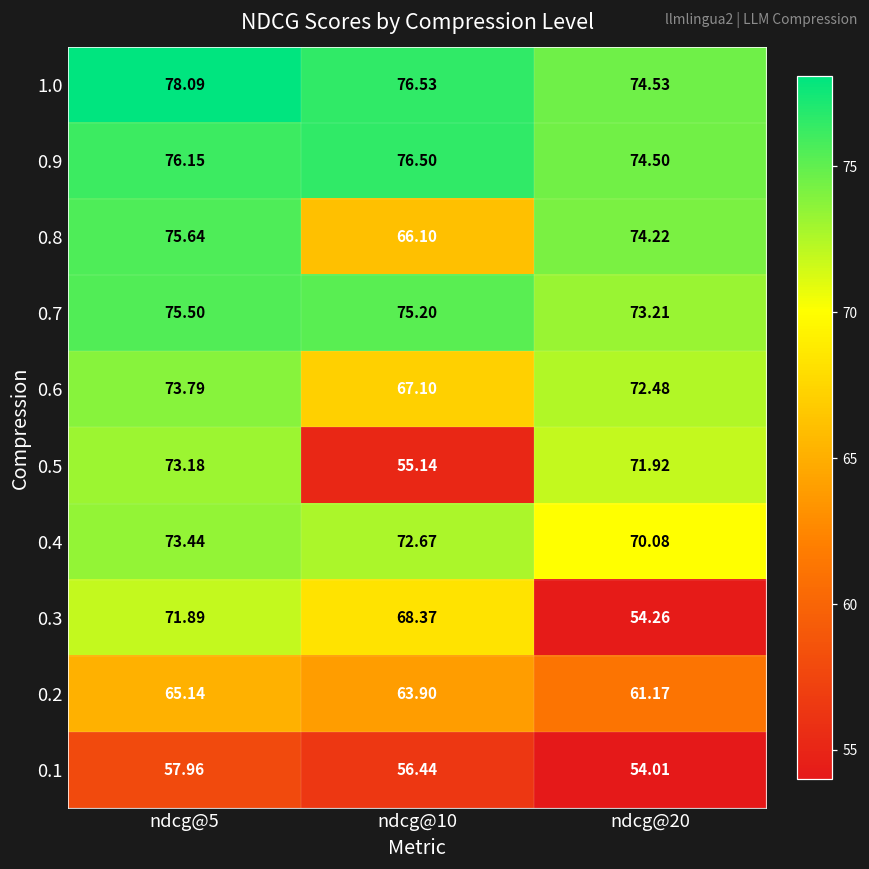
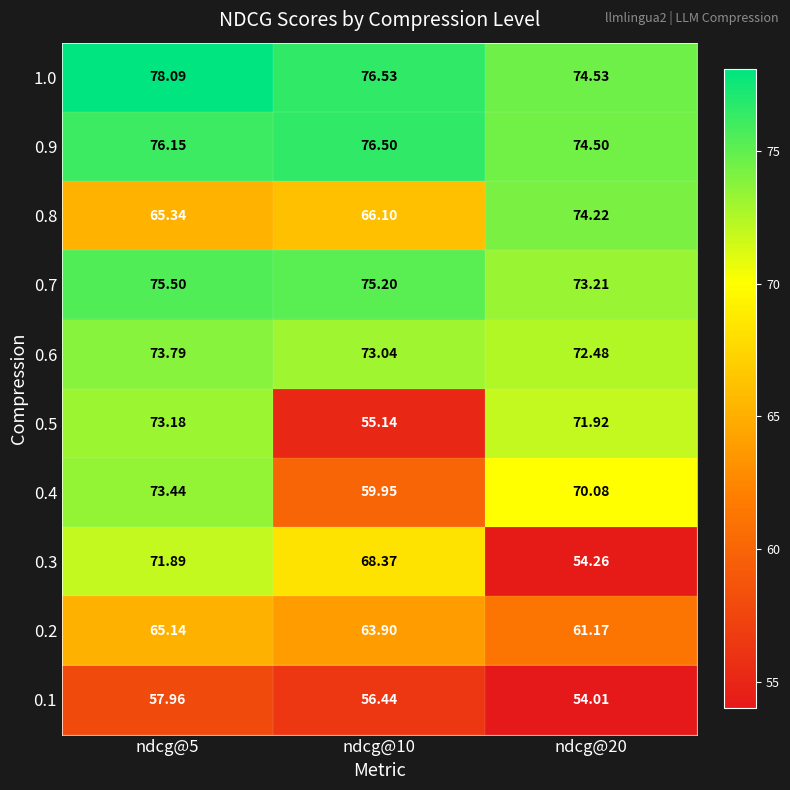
  {
    "1.0": {
      "ndcg@5": 78.09,
      "ndcg@10": 76.53,
      "ndcg@20": 74.53
    },
    "0.9": {
      "ndcg@5": 76.15,
      "ndcg@10": 76.50,
      "ndcg@20": 74.50
    },
    "0.8": {
-     "ndcg@5": 75.64,
+     "ndcg@5": 65.34,
      "ndcg@10": 66.10,
      "ndcg@20": 74.22
    },
    "0.7": {
      "ndcg@5": 75.50,
      "ndcg@10": 75.20,
      "ndcg@20": 73.21
    },
    "0.6": {
      "ndcg@5": 73.79,
-     "ndcg@10": 67.10,
+     "ndcg@10": 73.04,
      "ndcg@20": 72.48
    },
    "0.5": {
      "ndcg@5": 73.18,
      "ndcg@10": 55.14,
      "ndcg@20": 71.92
    },
    "0.4": {
      "ndcg@5": 73.44,
-     "ndcg@10": 72.67,
+     "ndcg@10": 59.95,
      "ndcg@20": 70.08
    },
    "0.3": {
      "ndcg@5": 71.89,
      "ndcg@10": 68.37,
      "ndcg@20": 54.26
    },
    "0.2": {
      "ndcg@5": 65.14,
      "ndcg@10": 63.90,
      "ndcg@20": 61.17
    },
    "0.1": {
      "ndcg@5": 57.96,
      "ndcg@10": 56.44,
      "ndcg@20": 54.01
    }
  }
